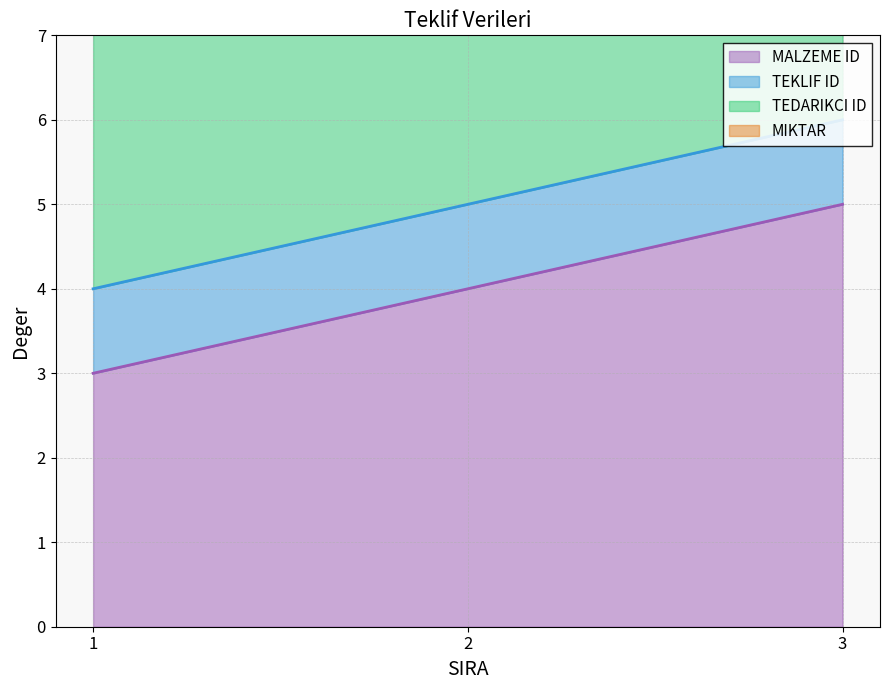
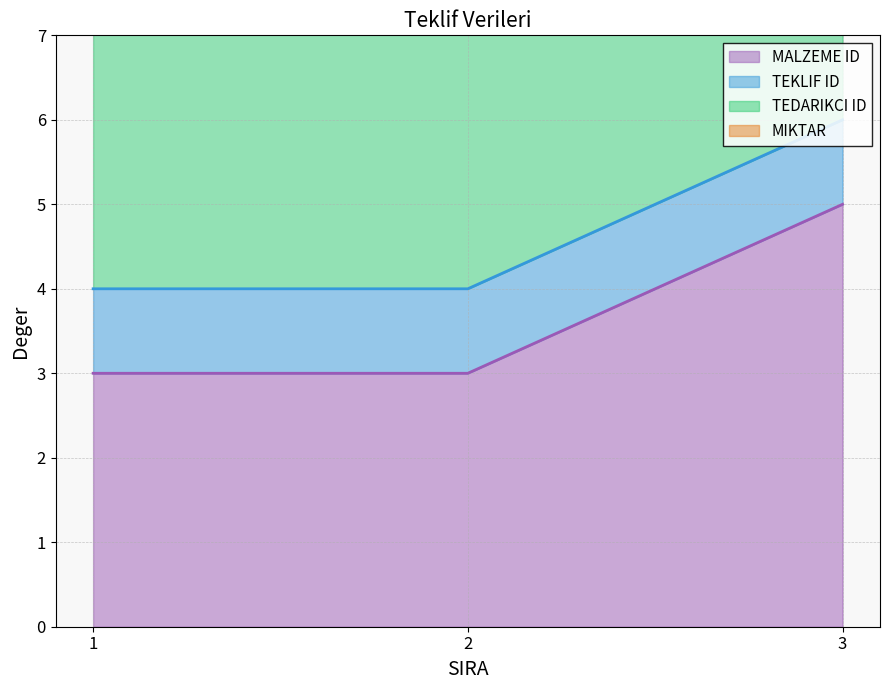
  {
    "MALZEME ID": {
      "1": 3,
-     "2": 4,
+     "2": 3,
      "3": 5
    },
    "TEKLIF ID": {
      "1": 1,
      "2": 1
    }
  }
